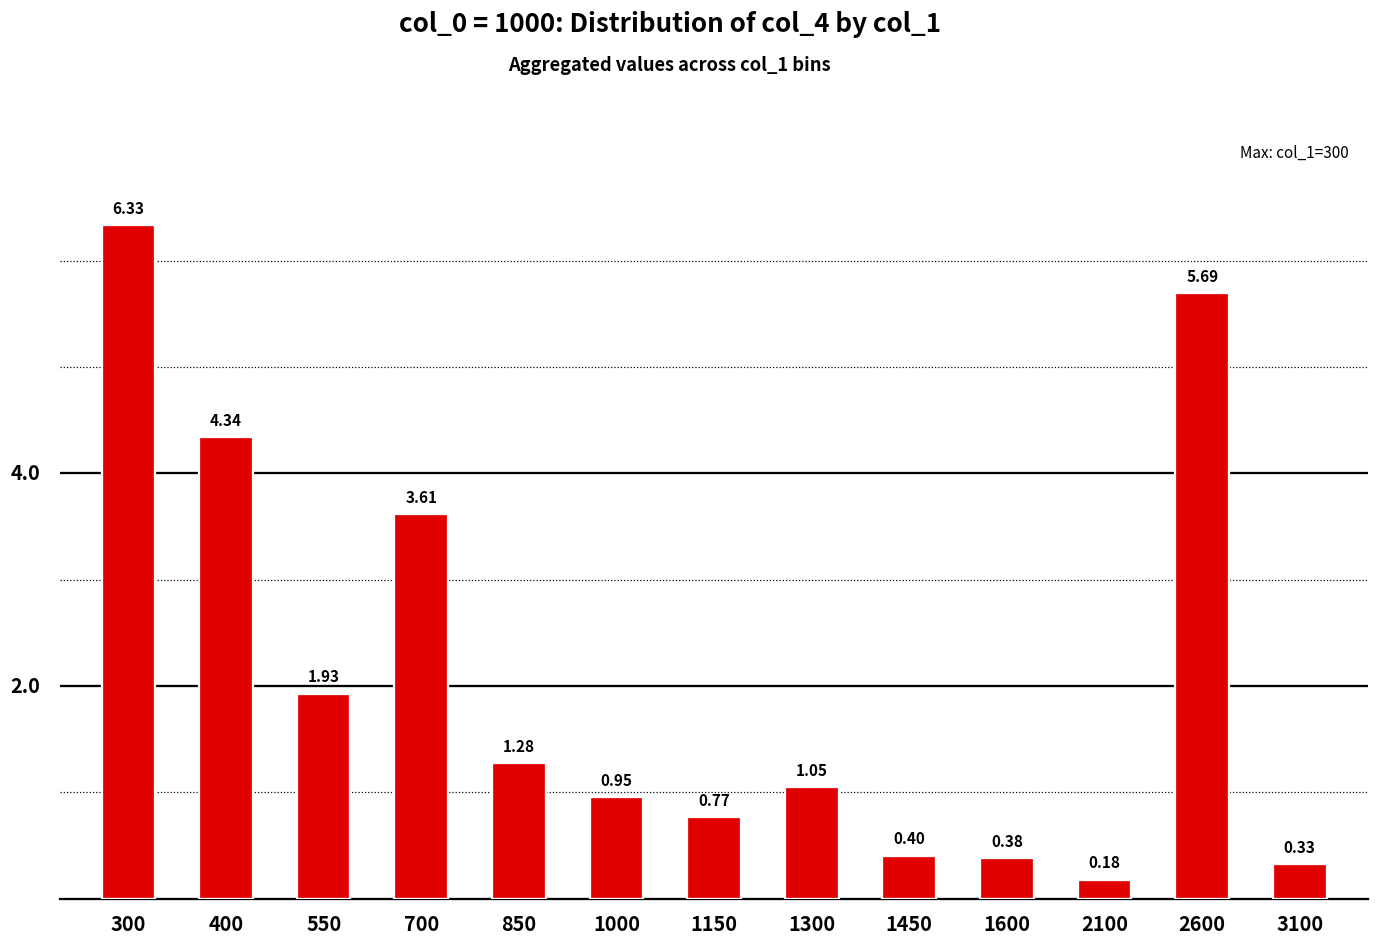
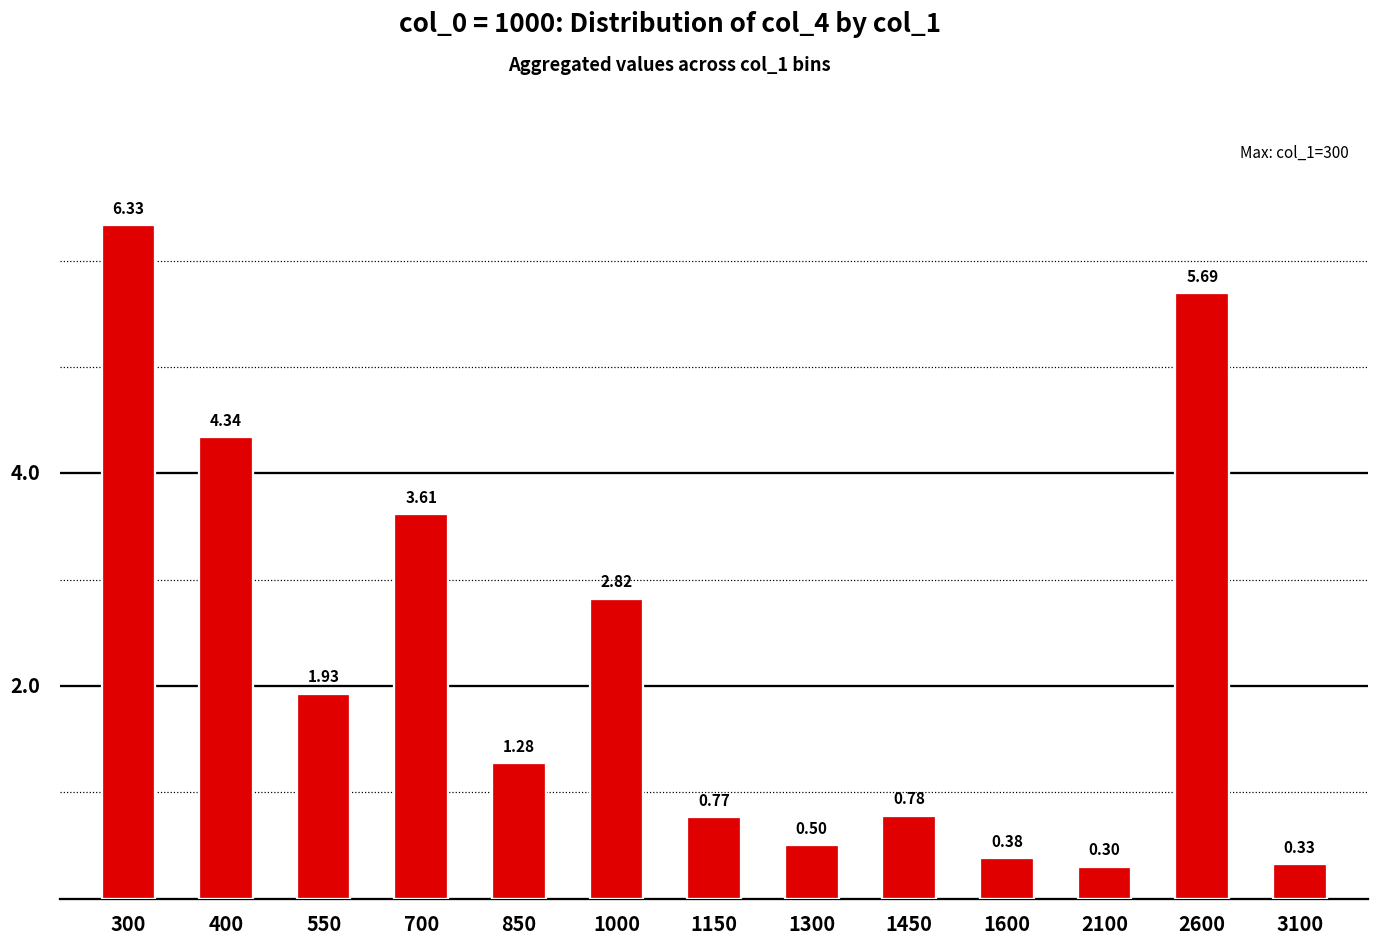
  {
    "300": 6.33,
    "400": 4.34,
    "550": 1.93,
    "700": 3.61,
    "850": 1.28,
-   "1000": 0.95,
+   "1000": 2.82,
    "1150": 0.77,
-   "1300": 1.05,
-   "1450": 0.40,
+   "1300": 0.50,
+   "1450": 0.78,
    "1600": 0.38,
-   "2100": 0.18,
+   "2100": 0.30,
    "2600": 5.69,
    "3100": 0.33
  }
